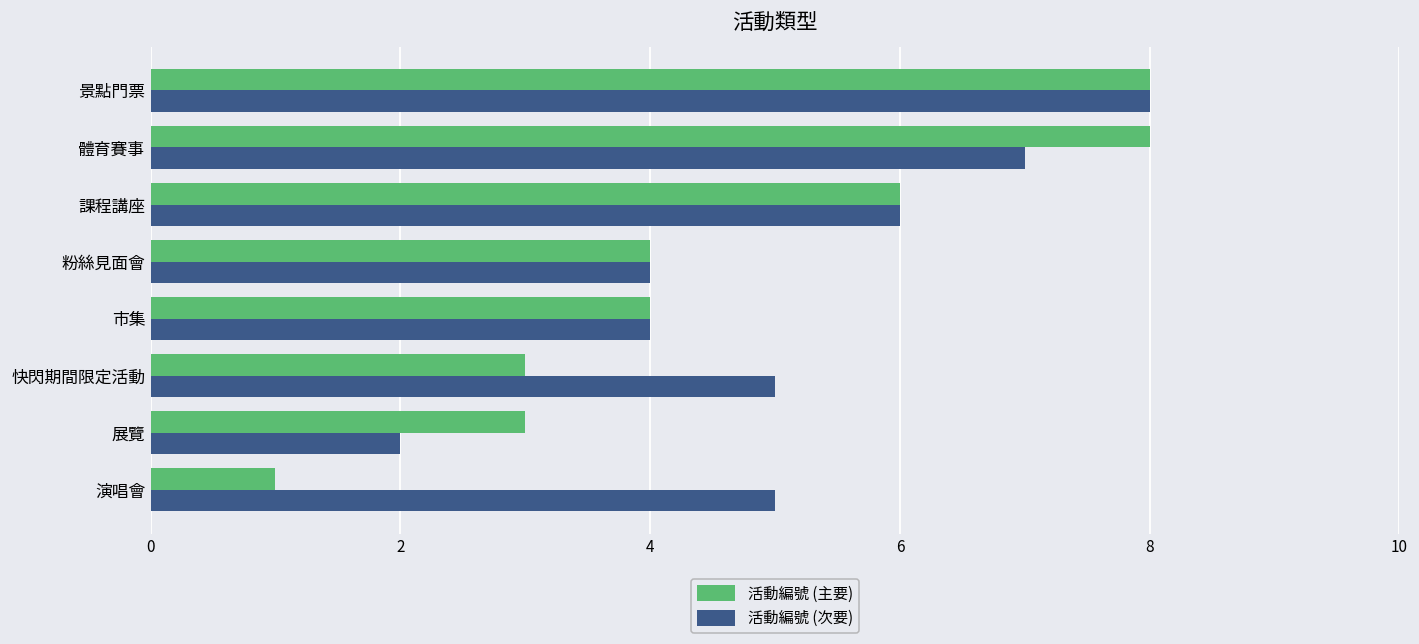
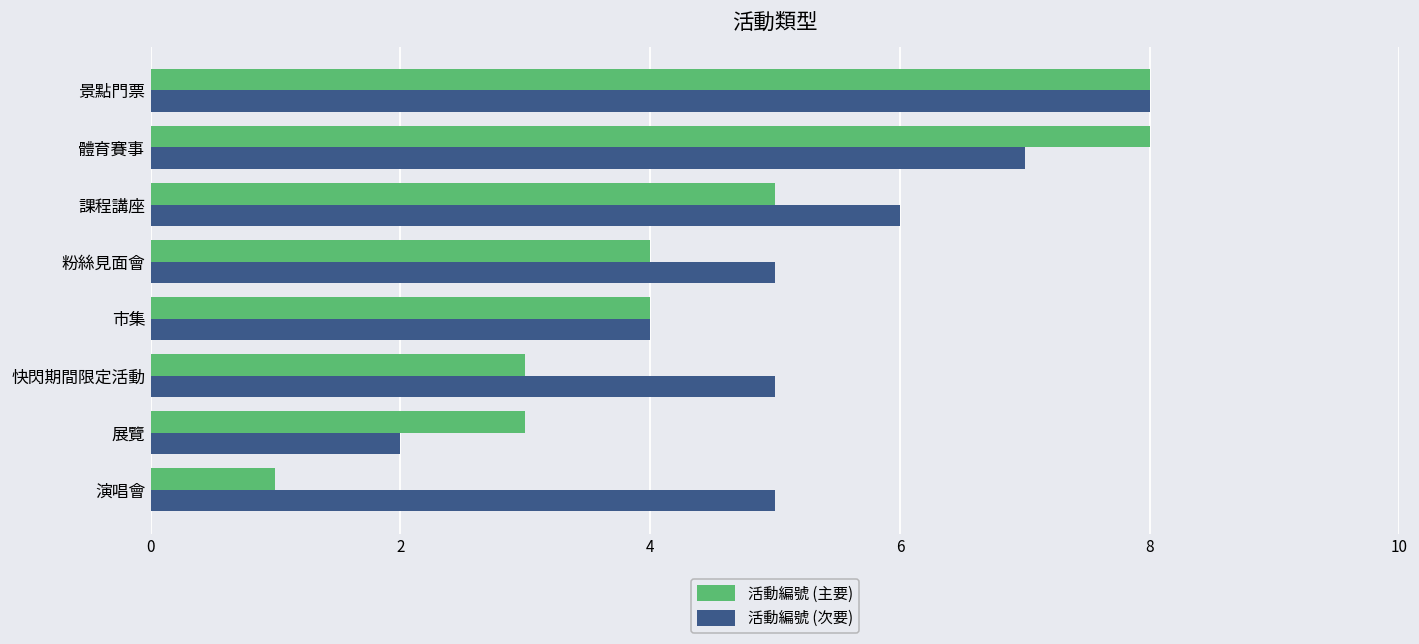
  {
    "活動編號 (主要)": {
      "景點門票": 8,
      "體育賽事": 8,
-     "課程講座": 6,
+     "課程講座": 5,
      "粉絲見面會": 4,
      "市集": 4,
      "快閃期間限定活動": 3,
      "展覽": 3,
      "演唱會": 1
    },
    "活動編號 (次要)": {
      "景點門票": 8,
      "體育賽事": 7,
      "課程講座": 6,
-     "粉絲見面會": 4,
+     "粉絲見面會": 5,
      "市集": 4,
      "快閃期間限定活動": 5,
      "展覽": 2,
      "演唱會": 5
    }
  }
